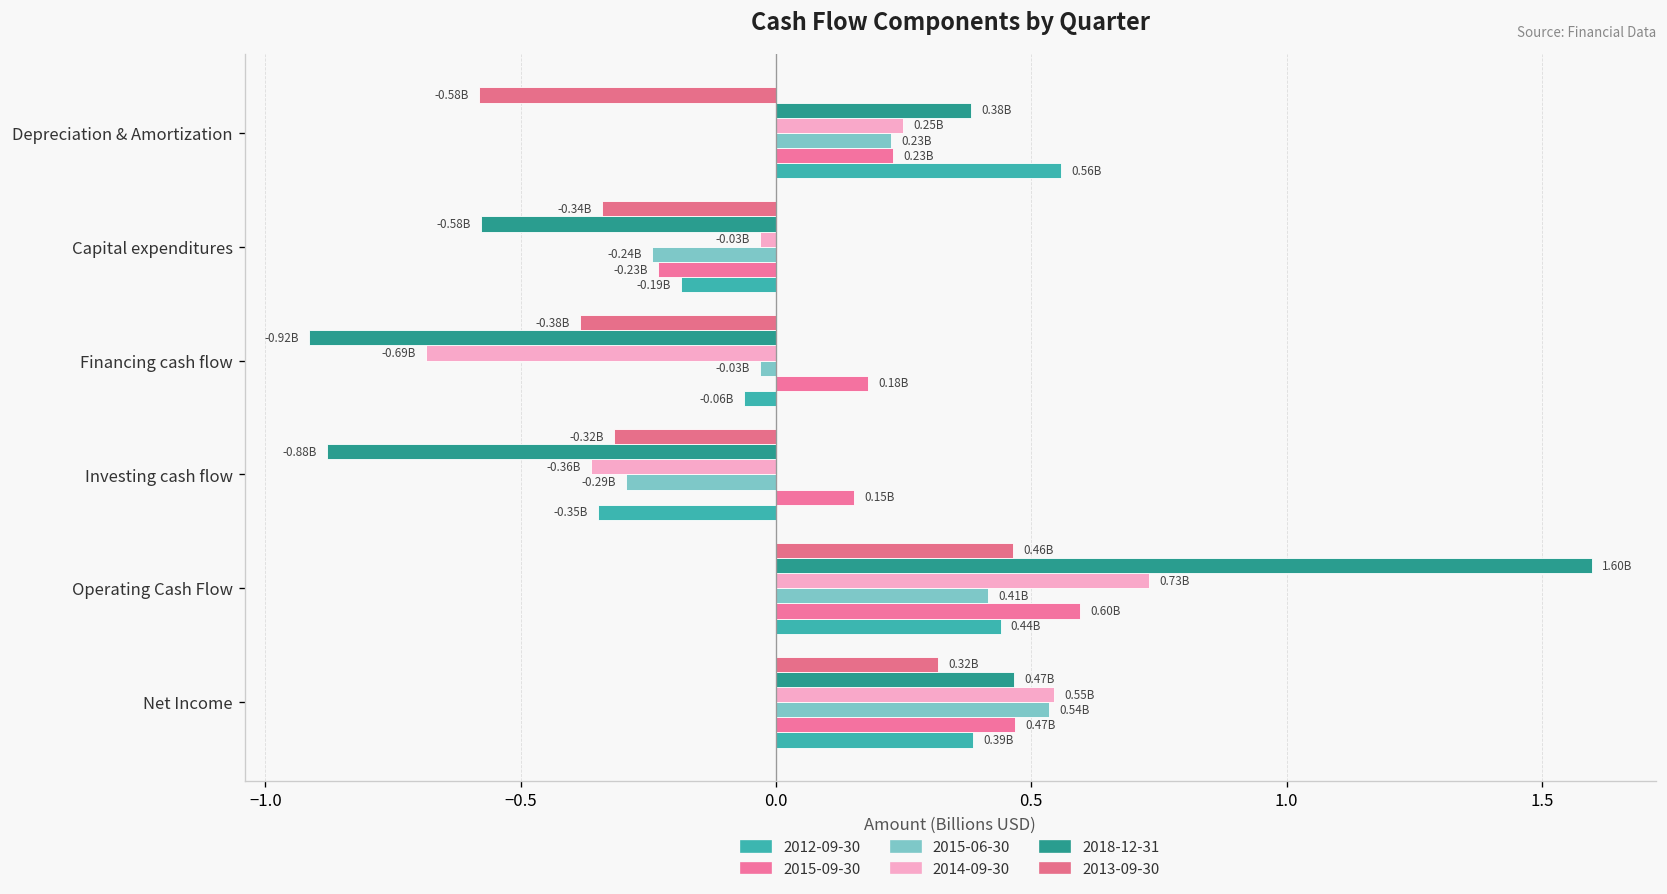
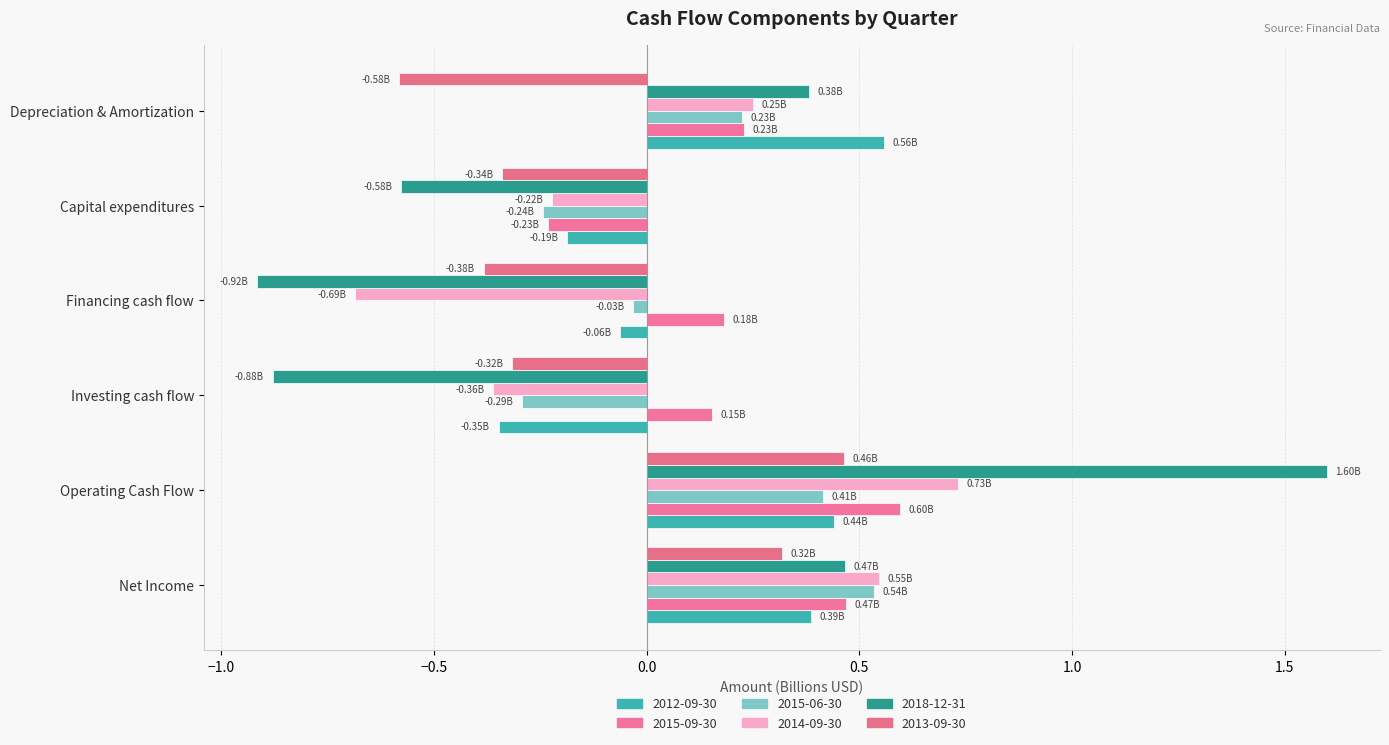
  {
    "2015-06-30": {
      "Depreciation & Amortization": "0.23B",
      "Capital expenditures": "-0.24B",
      "Financing cash flow": "-0.03B",
      "Investing cash flow": "-0.29B",
      "Operating Cash Flow": "0.41B",
      "Net Income": "0.54B"
    },
    "2014-09-30": {
      "Depreciation & Amortization": "0.25B",
-     "Capital expenditures": "-0.03B",
+     "Capital expenditures": "-0.22B",
      "Financing cash flow": "-0.69B",
      "Investing cash flow": "-0.36B",
      "Operating Cash Flow": "0.73B",
      "Net Income": "0.55B"
    }
  }
